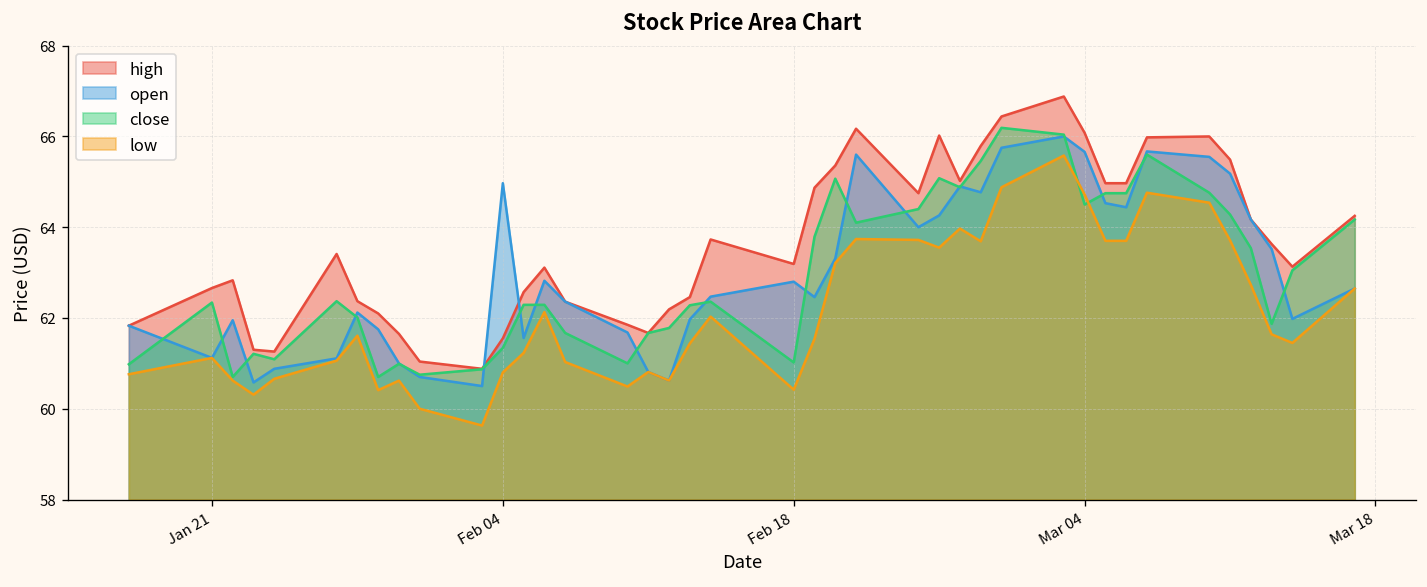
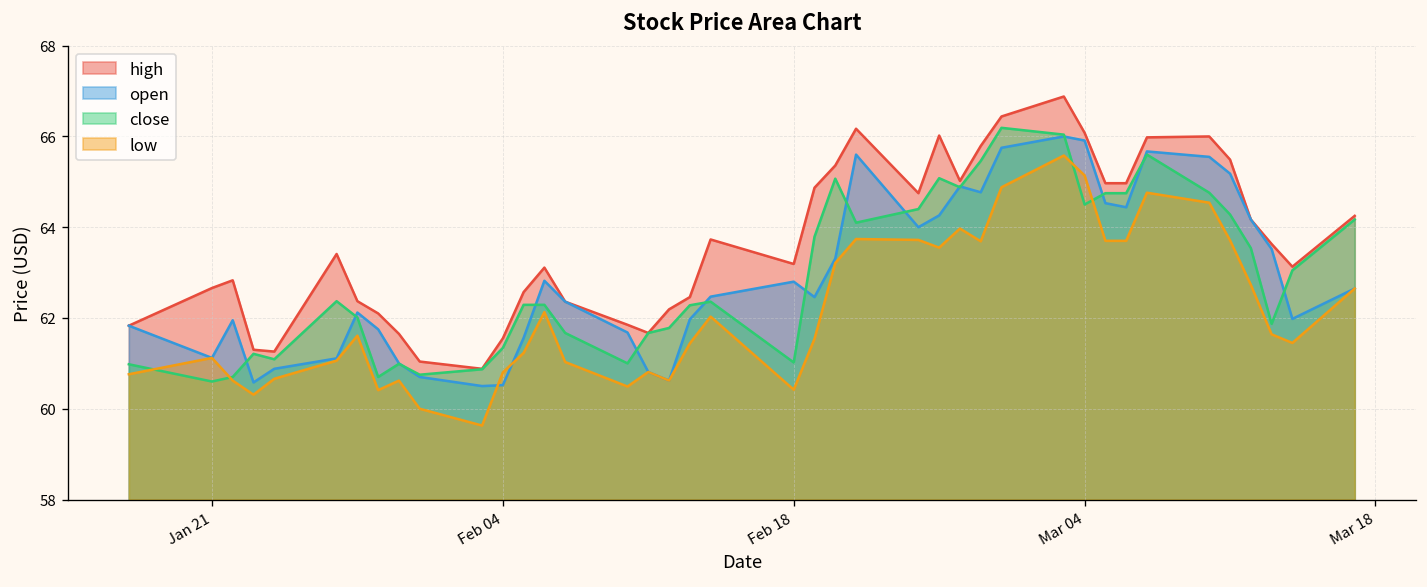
  {
    "high": {
      "Jan 21": 62.7,
      "Feb 04": 61.6,
      "Feb 18": 63.2,
      "Mar 04": 66.1
    },
    "open": {
-     "Feb 04": 65.0,
+     "Feb 04": 60.5,
      "Feb 18": 62.8,
-     "Mar 04": 65.7
+     "Mar 04": 65.9
    },
    "close": {
-     "Jan 21": 62.3,
+     "Jan 21": 60.6,
      "Feb 04": 61.3,
      "Feb 18": 61.0,
      "Mar 04": 64.5
    },
    "low": {
      "Feb 04": 60.8,
      "Feb 18": 60.4,
-     "Mar 04": 64.7
+     "Mar 04": 65.1
    }
  }
